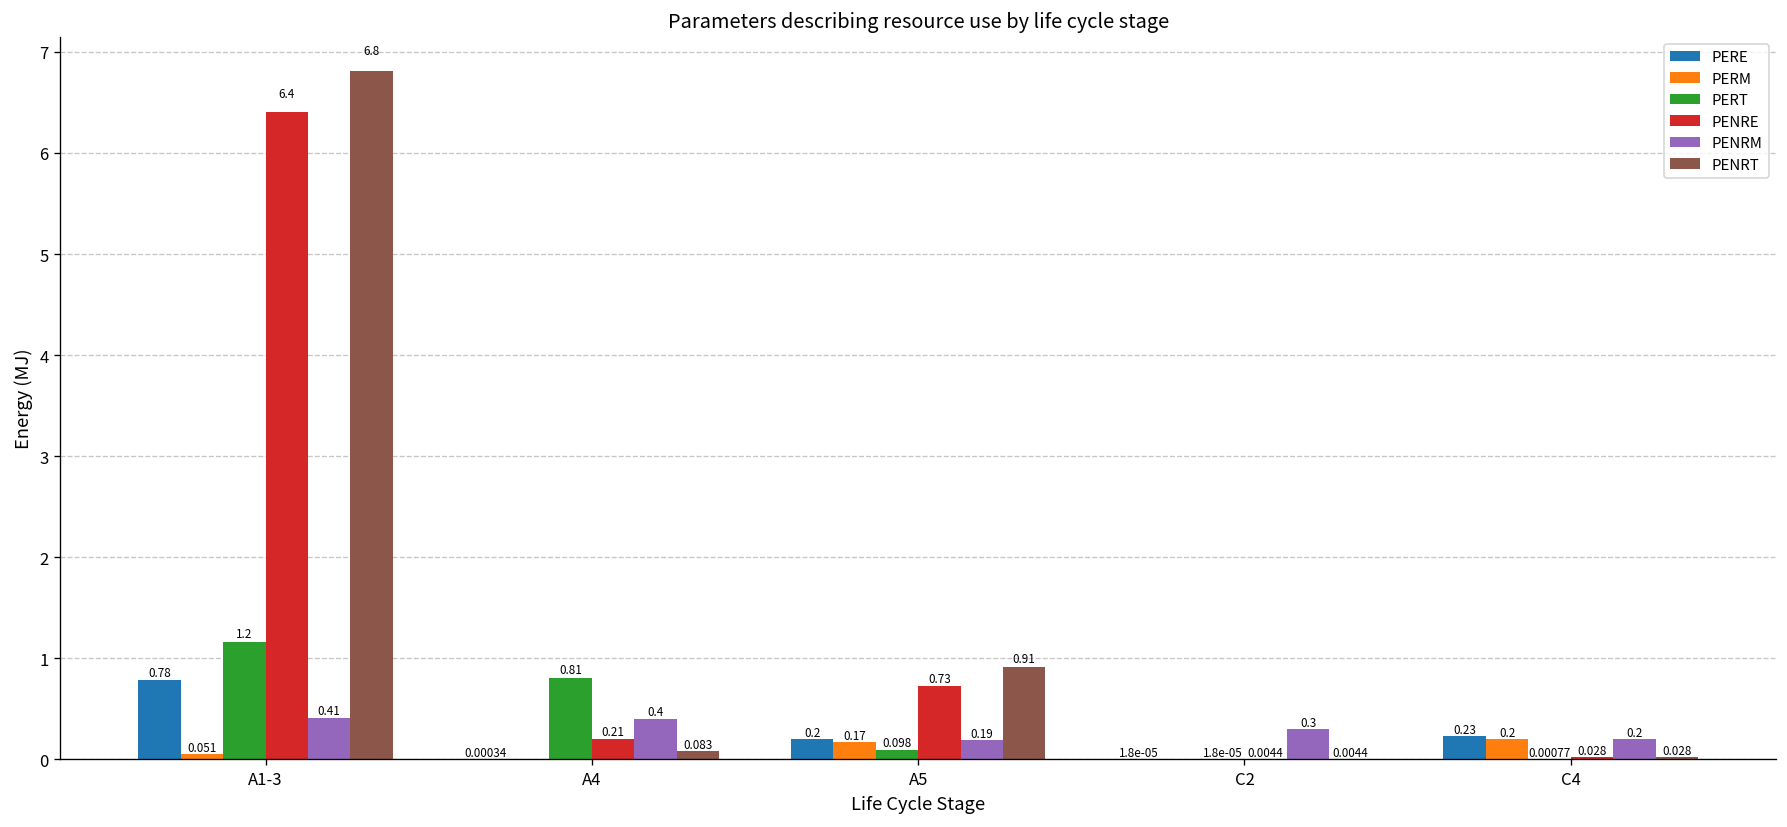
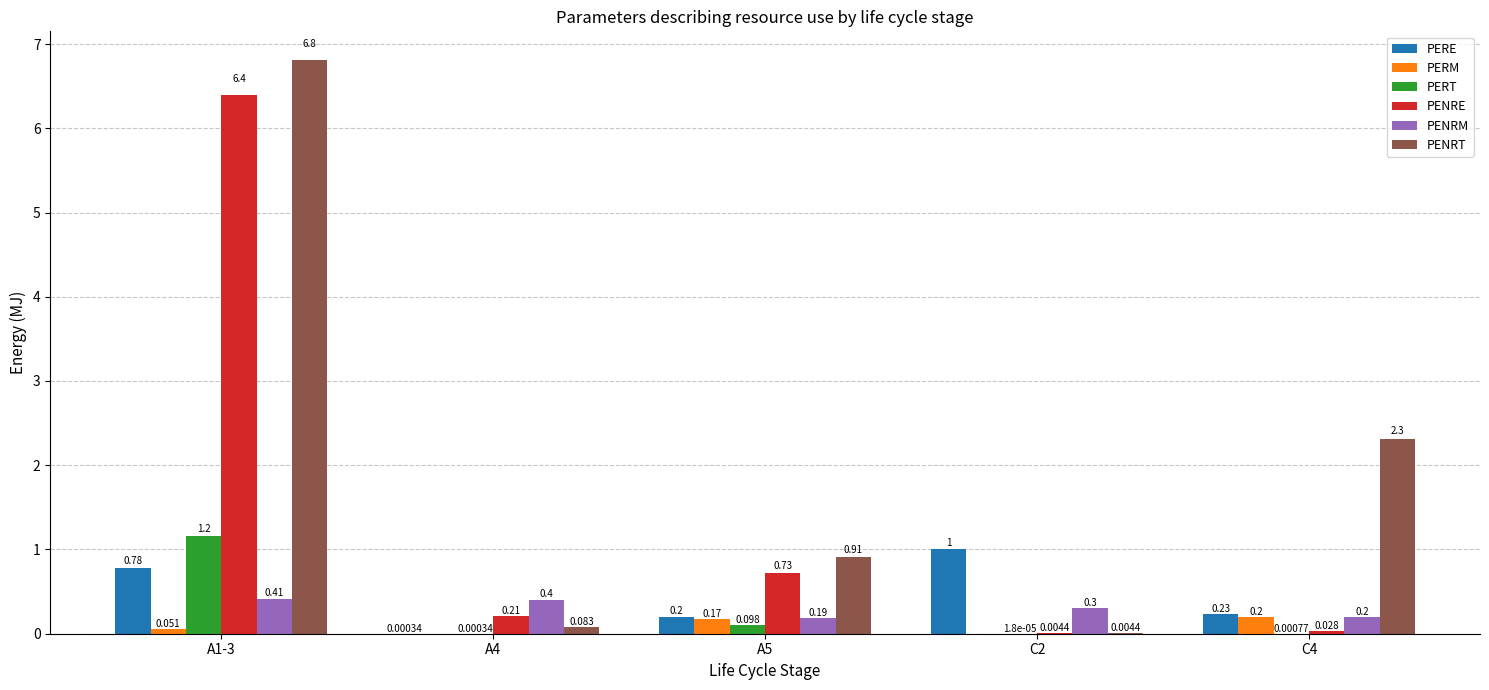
  {
    "PERE": {
      "A1-3": "0.78",
      "A4": "0.00034",
      "A5": "0.2",
-     "C2": "1.8e-05",
+     "C2": "1",
      "C4": "0.23"
    },
    "PERM": {
      "A1-3": "0.051",
      "A5": "0.17",
      "C4": "0.2"
    },
    "PERT": {
      "A1-3": "1.2",
-     "A4": "0.81",
+     "A4": "0.00034",
      "A5": "0.098",
      "C2": "1.8e-05",
      "C4": "0.00077"
    },
    "PENRE": {
      "A1-3": "6.4",
      "A4": "0.21",
      "A5": "0.73",
      "C2": "0.0044",
      "C4": "0.028"
    },
    "PENRM": {
      "A1-3": "0.41",
      "A4": "0.4",
      "A5": "0.19",
      "C2": "0.3",
      "C4": "0.2"
    },
    "PENRT": {
      "A1-3": "6.8",
      "A4": "0.083",
      "A5": "0.91",
      "C2": "0.0044",
-     "C4": "0.028"
+     "C4": "2.3"
    }
  }
